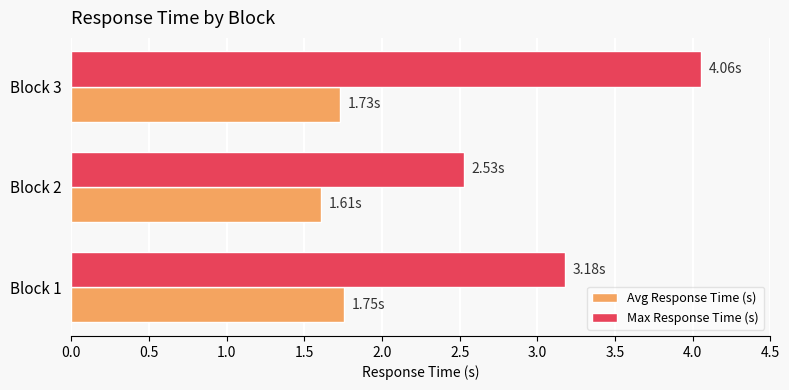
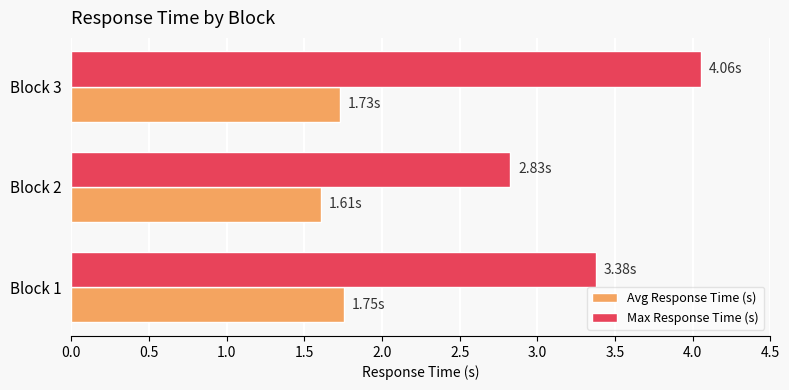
  {
    "Avg Response Time (s)": {
      "Block 3": "1.73s",
      "Block 2": "1.61s",
      "Block 1": "1.75s"
    },
    "Max Response Time (s)": {
      "Block 3": "4.06s",
-     "Block 2": "2.53s",
-     "Block 1": "3.18s"
+     "Block 2": "2.83s",
+     "Block 1": "3.38s"
    }
  }
